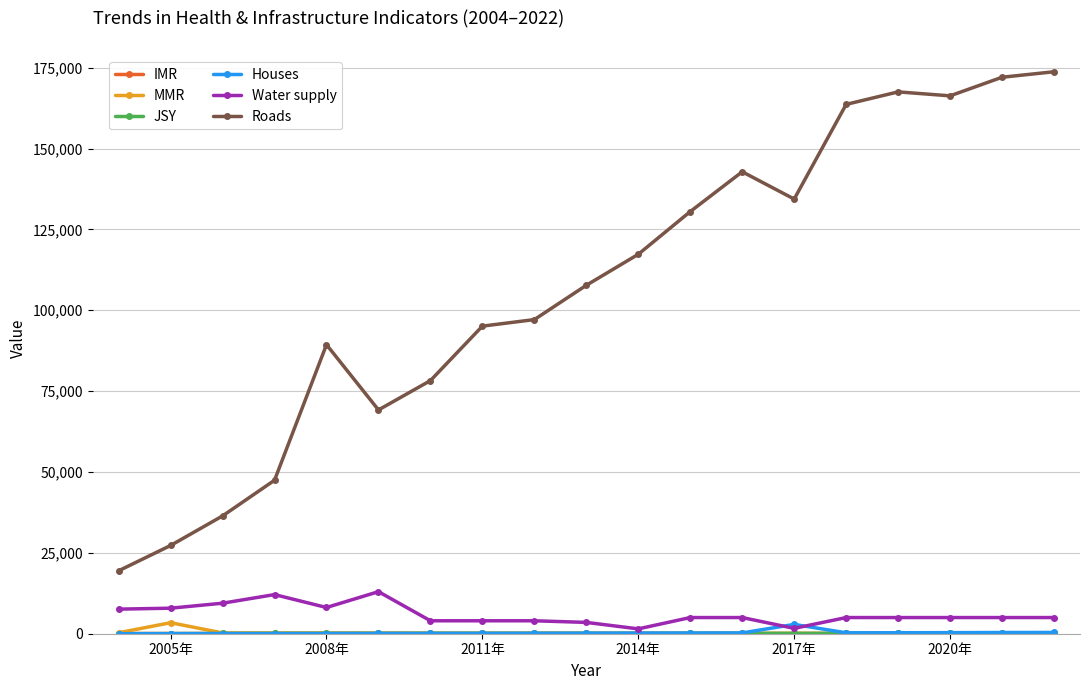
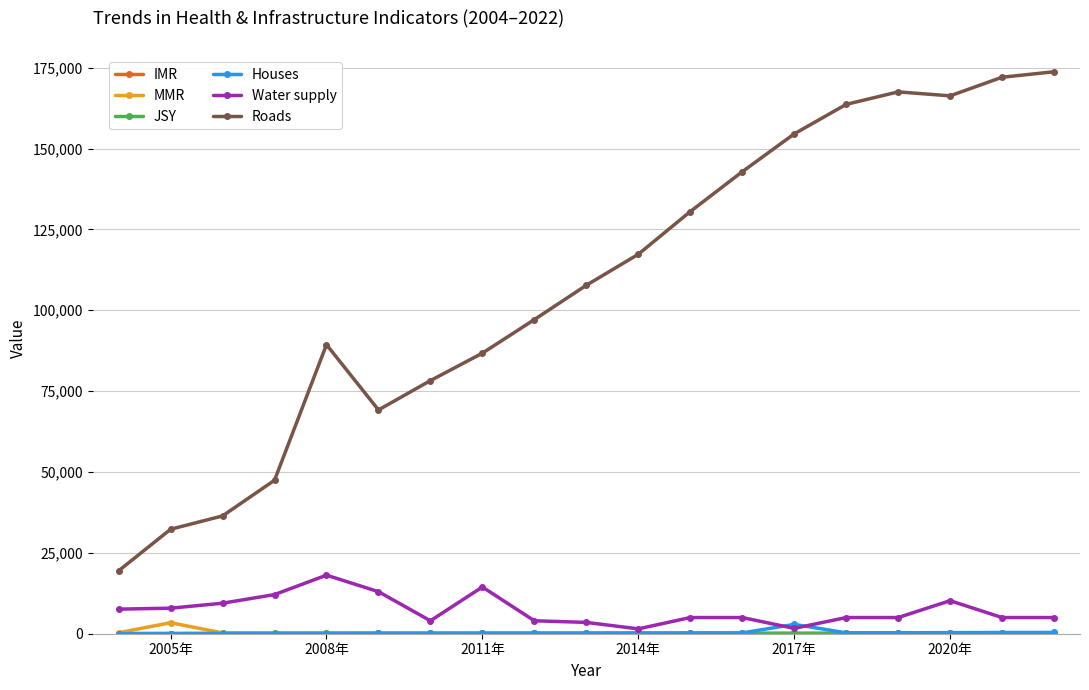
  {
    "MMR": {
      "2005年": "3,000"
    },
    "Houses": {
      "2017年": "3,000"
    },
    "Water supply": {
      "2005年": "8,000",
-     "2008年": "8,000",
-     "2011年": "4,000",
+     "2008年": "18,000",
+     "2011年": "14,000",
      "2014年": "1,000",
      "2017年": "2,000",
-     "2020年": "5,000"
+     "2020年": "10,000"
    },
    "Roads": {
-     "2005年": "27,000",
+     "2005年": "32,000",
      "2008年": "89,000",
-     "2011年": "95,000",
+     "2011年": "87,000",
      "2014年": "117,000",
-     "2017年": "134,000",
+     "2017年": "155,000",
      "2020年": "166,000"
    }
  }
